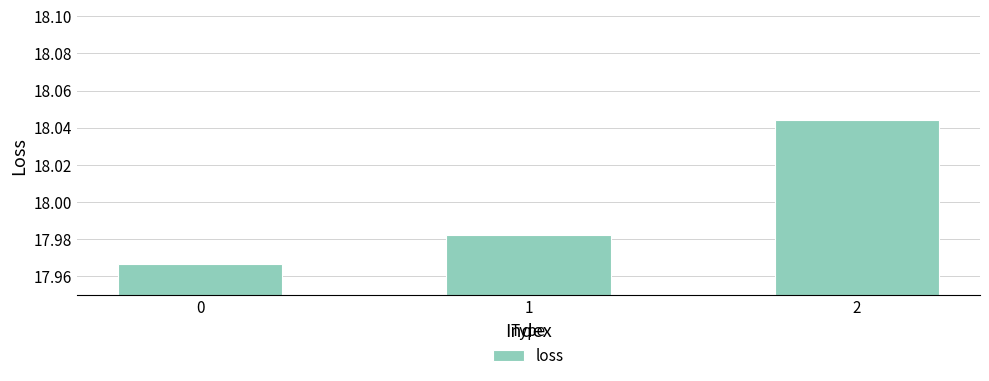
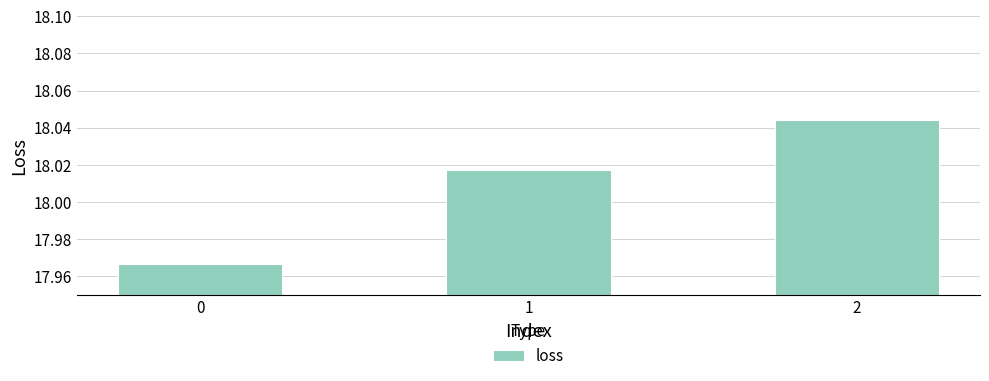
  {
    "0": 17.967,
-   "1": 17.983,
+   "1": 18.017,
    "2": 18.044
  }
